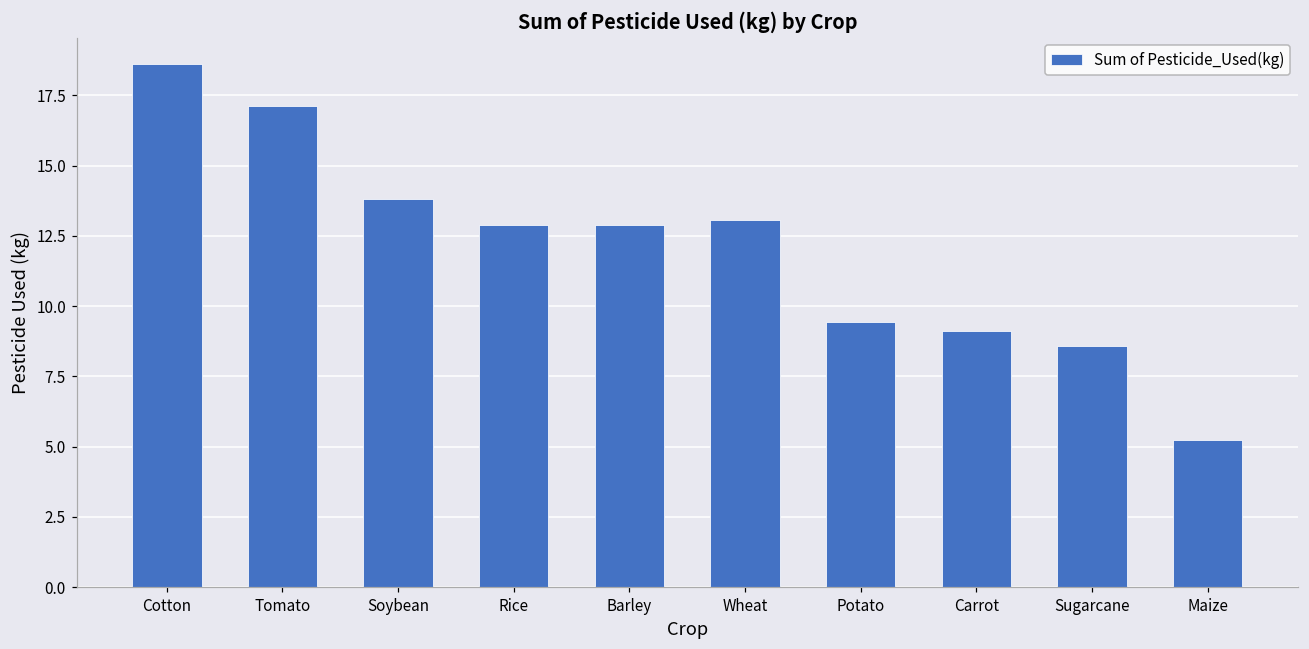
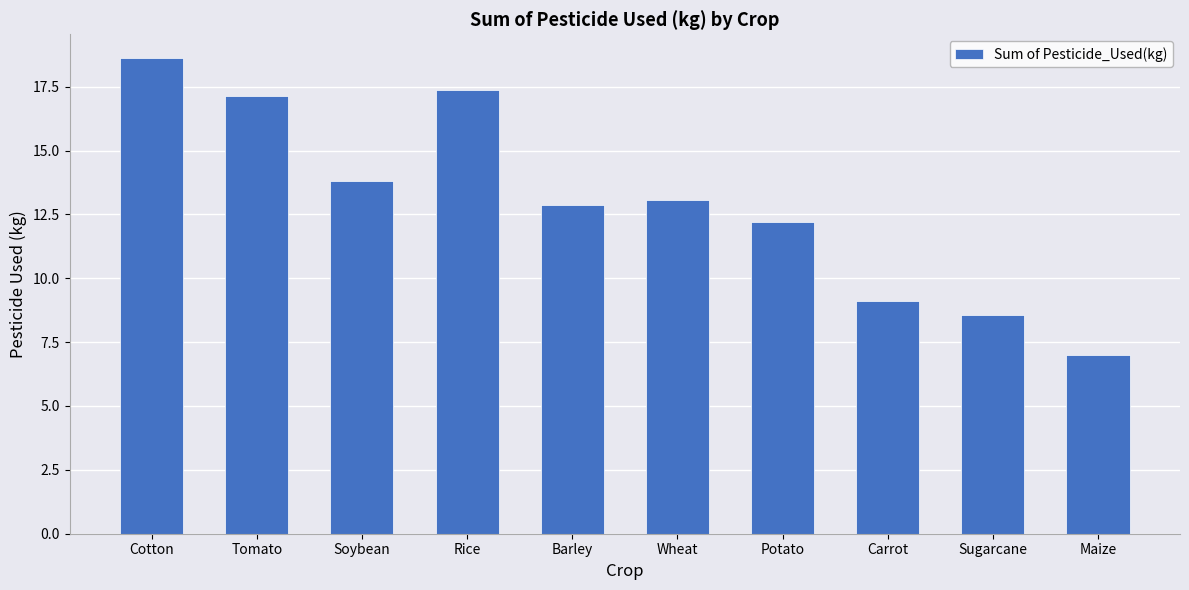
  {
    "Cotton": 18.6,
    "Tomato": 17.1,
    "Soybean": 13.8,
-   "Rice": 12.9,
+   "Rice": 17.4,
    "Barley": 12.9,
    "Wheat": 13.1,
-   "Potato": 9.4,
+   "Potato": 12.2,
    "Carrot": 9.1,
    "Sugarcane": 8.6,
-   "Maize": 5.2
+   "Maize": 7.0
  }
